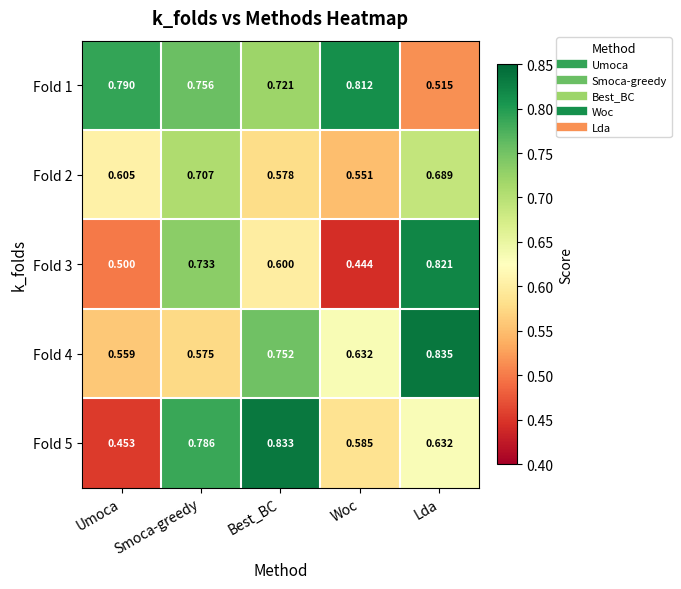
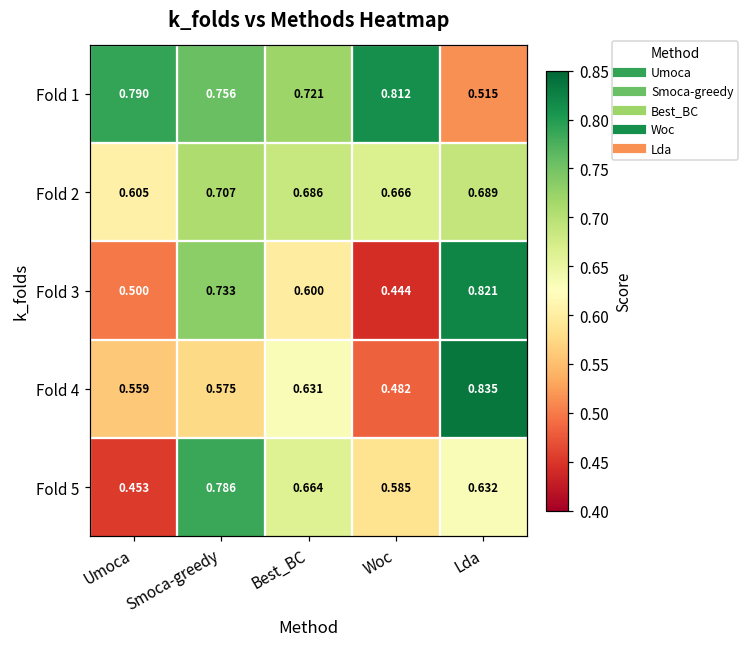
  {
    "Fold 1": {
      "Umoca": 0.790,
      "Smoca-greedy": 0.756,
      "Best_BC": 0.721,
      "Woc": 0.812,
      "Lda": 0.515
    },
    "Fold 2": {
      "Umoca": 0.605,
      "Smoca-greedy": 0.707,
-     "Best_BC": 0.578,
-     "Woc": 0.551,
+     "Best_BC": 0.686,
+     "Woc": 0.666,
      "Lda": 0.689
    },
    "Fold 3": {
      "Umoca": 0.500,
      "Smoca-greedy": 0.733,
      "Best_BC": 0.600,
      "Woc": 0.444,
      "Lda": 0.821
    },
    "Fold 4": {
      "Umoca": 0.559,
      "Smoca-greedy": 0.575,
-     "Best_BC": 0.752,
-     "Woc": 0.632,
+     "Best_BC": 0.631,
+     "Woc": 0.482,
      "Lda": 0.835
    },
    "Fold 5": {
      "Umoca": 0.453,
      "Smoca-greedy": 0.786,
-     "Best_BC": 0.833,
+     "Best_BC": 0.664,
      "Woc": 0.585,
      "Lda": 0.632
    }
  }
